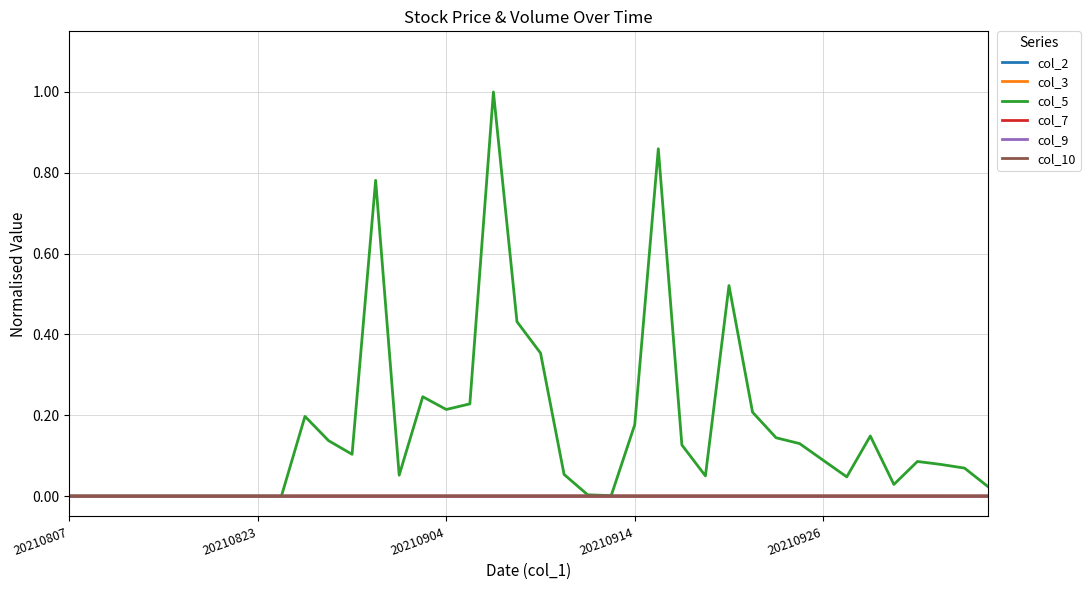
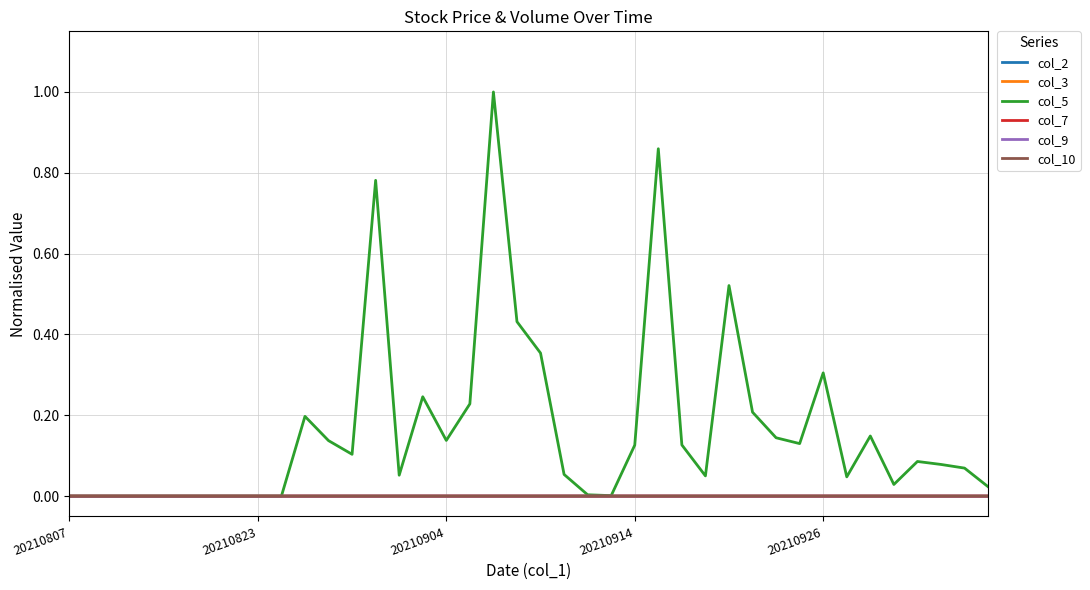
  {
    "col_10": {
      "20210904": 0.00,
      "20210914": 0.00,
      "20210926": 0.00
    },
    "col_5": {
-     "20210904": 0.21,
-     "20210914": 0.18,
-     "20210926": 0.09
+     "20210904": 0.14,
+     "20210914": 0.13,
+     "20210926": 0.30
    }
  }
